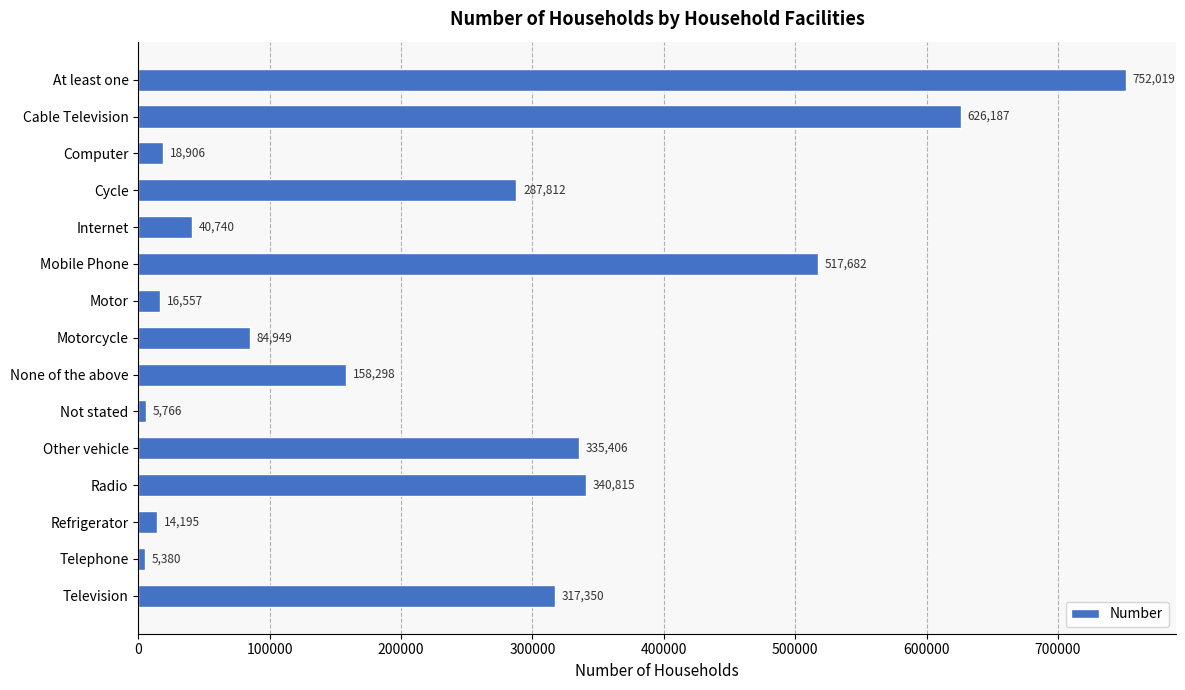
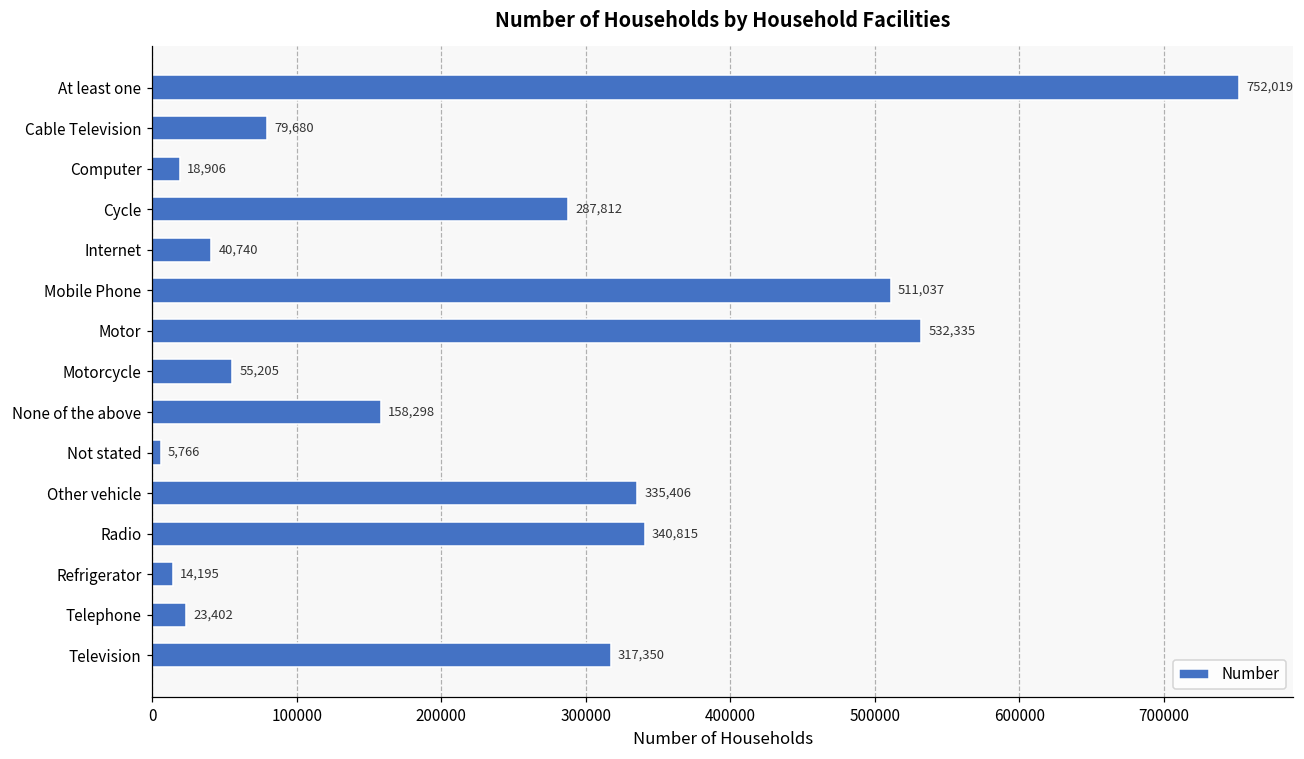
  {
    "At least one": "752,019",
-   "Cable Television": "626,187",
+   "Cable Television": "79,680",
    "Computer": "18,906",
    "Cycle": "287,812",
    "Internet": "40,740",
-   "Mobile Phone": "517,682",
-   "Motor": "16,557",
-   "Motorcycle": "84,949",
+   "Mobile Phone": "511,037",
+   "Motor": "532,335",
+   "Motorcycle": "55,205",
    "None of the above": "158,298",
    "Not stated": "5,766",
    "Other vehicle": "335,406",
    "Radio": "340,815",
    "Refrigerator": "14,195",
-   "Telephone": "5,380",
+   "Telephone": "23,402",
    "Television": "317,350"
  }
